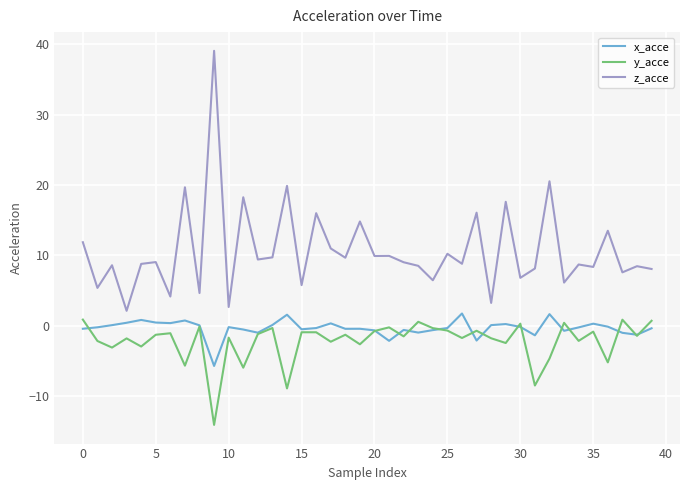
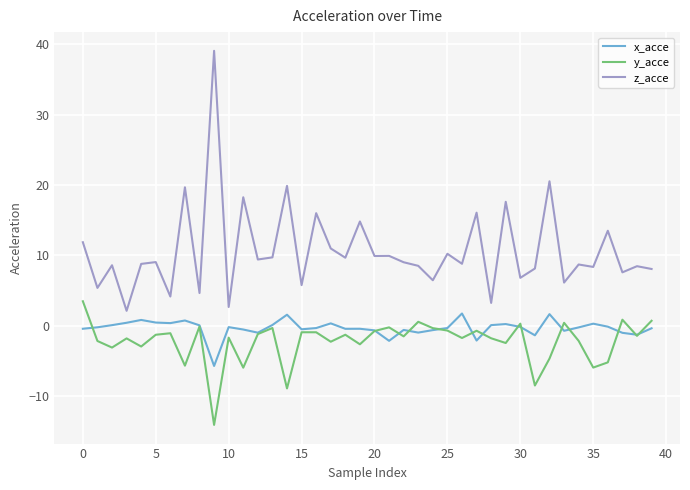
  {
    "y_acce": {
-     "0": 1,
+     "0": 3,
      "5": -1,
      "10": -2,
      "15": -1,
      "25": -1,
      "30": 0,
-     "35": -1
+     "35": -6
    }
  }
